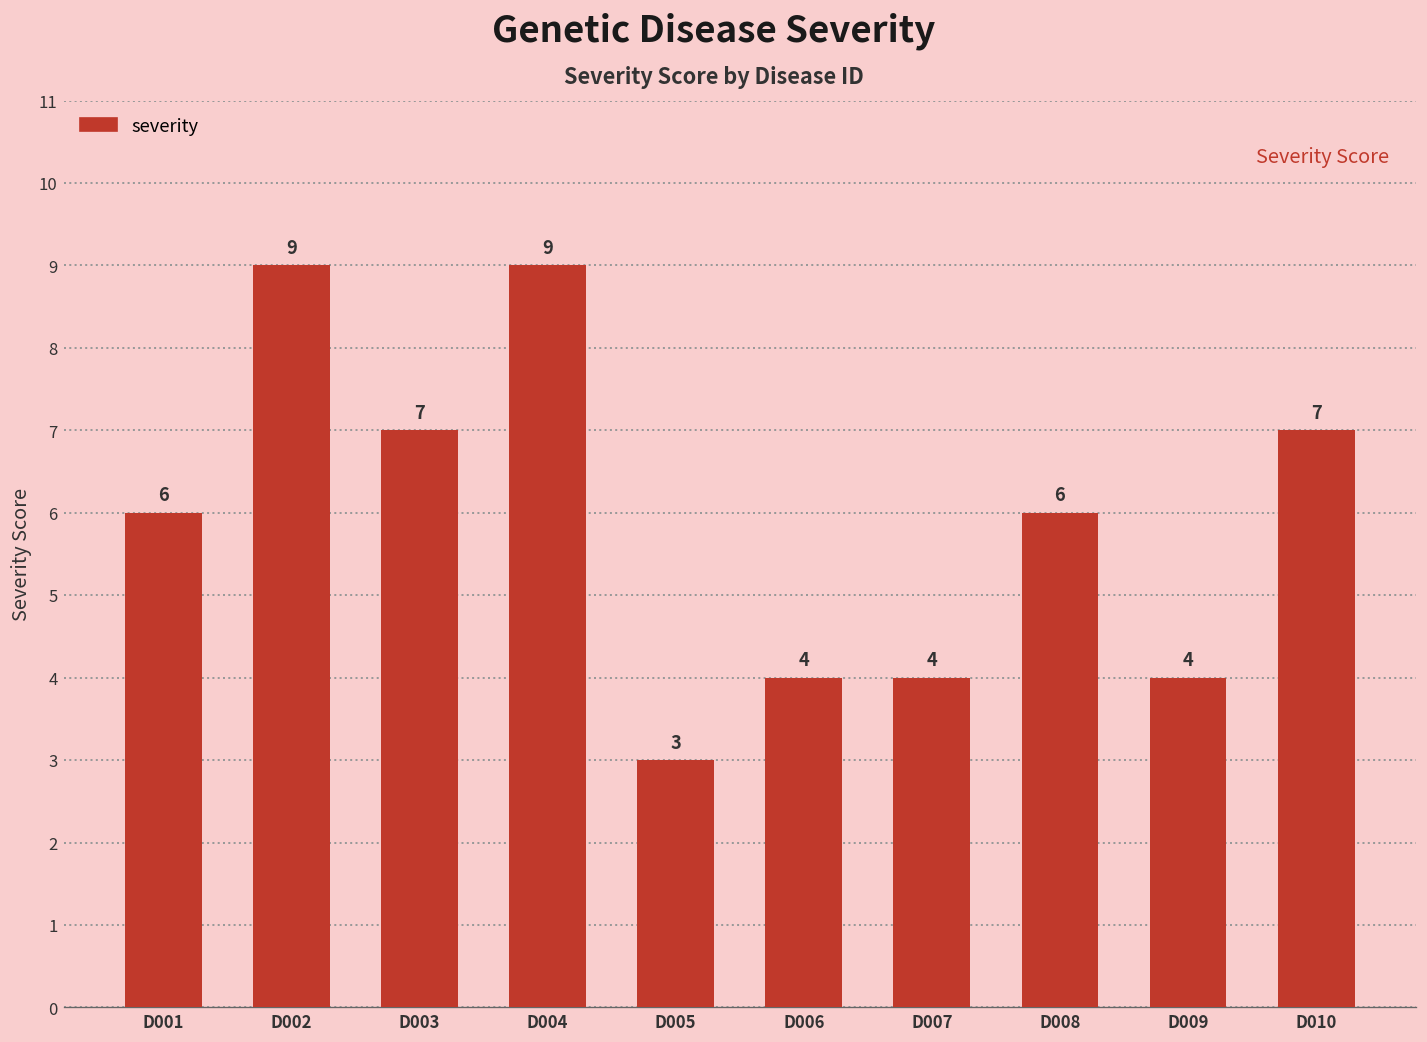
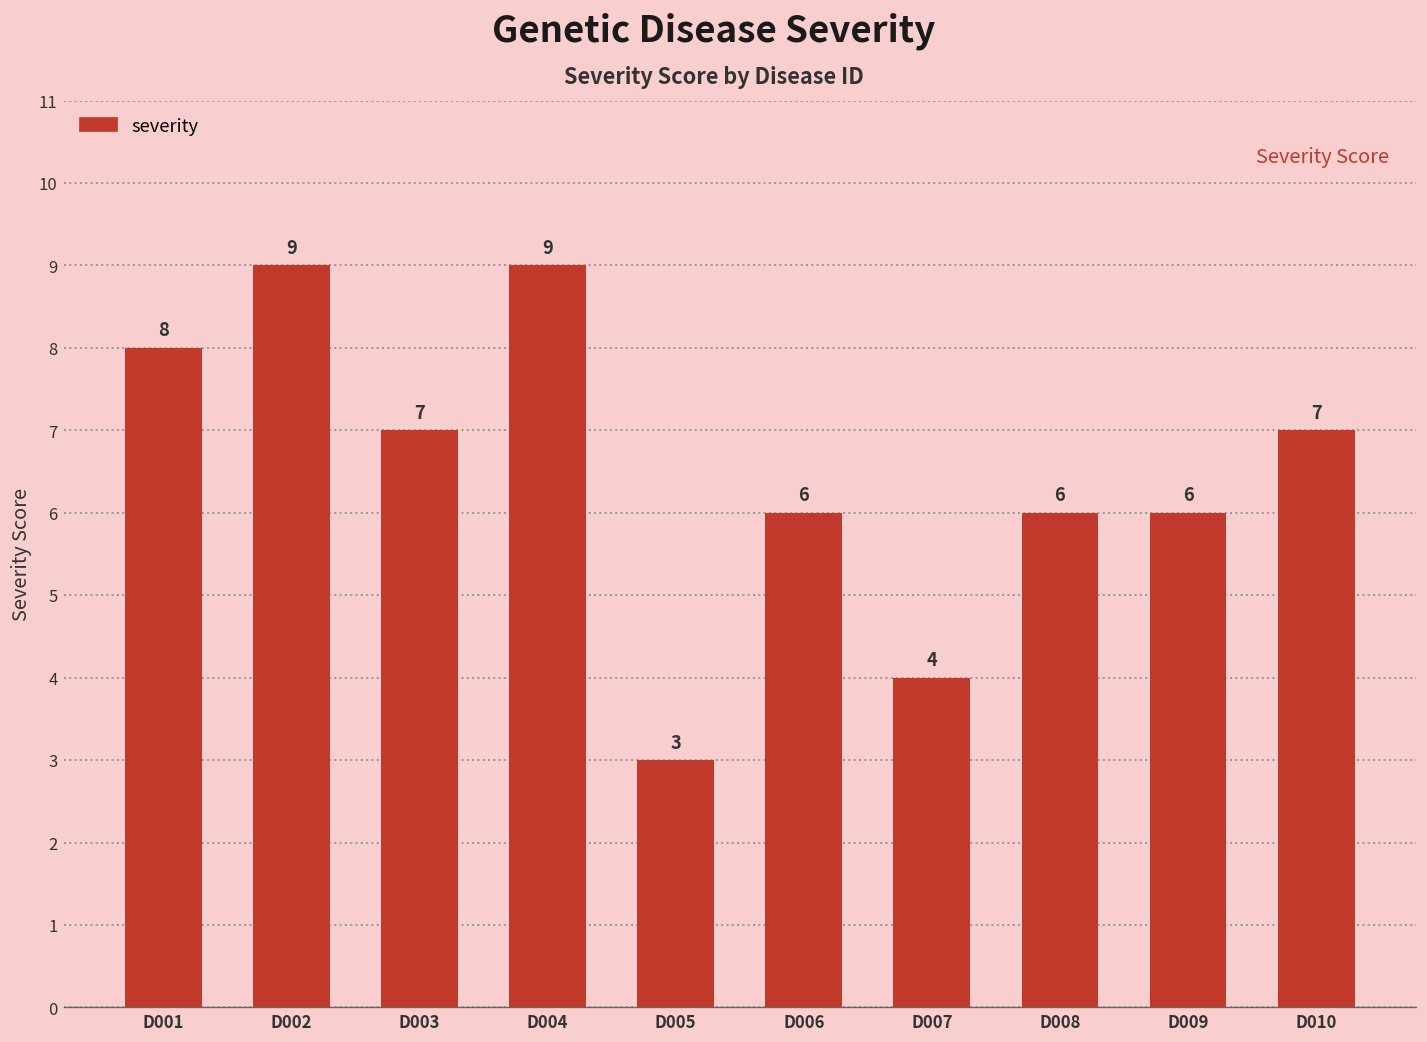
  {
-   "D001": 6,
+   "D001": 8,
    "D002": 9,
    "D003": 7,
    "D004": 9,
    "D005": 3,
-   "D006": 4,
+   "D006": 6,
    "D007": 4,
    "D008": 6,
-   "D009": 4,
+   "D009": 6,
    "D010": 7
  }
